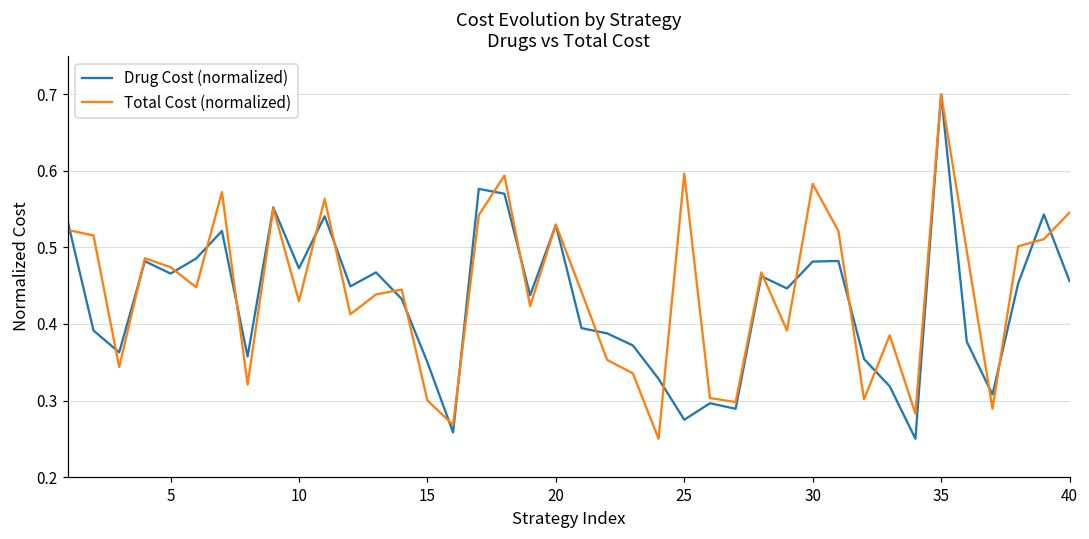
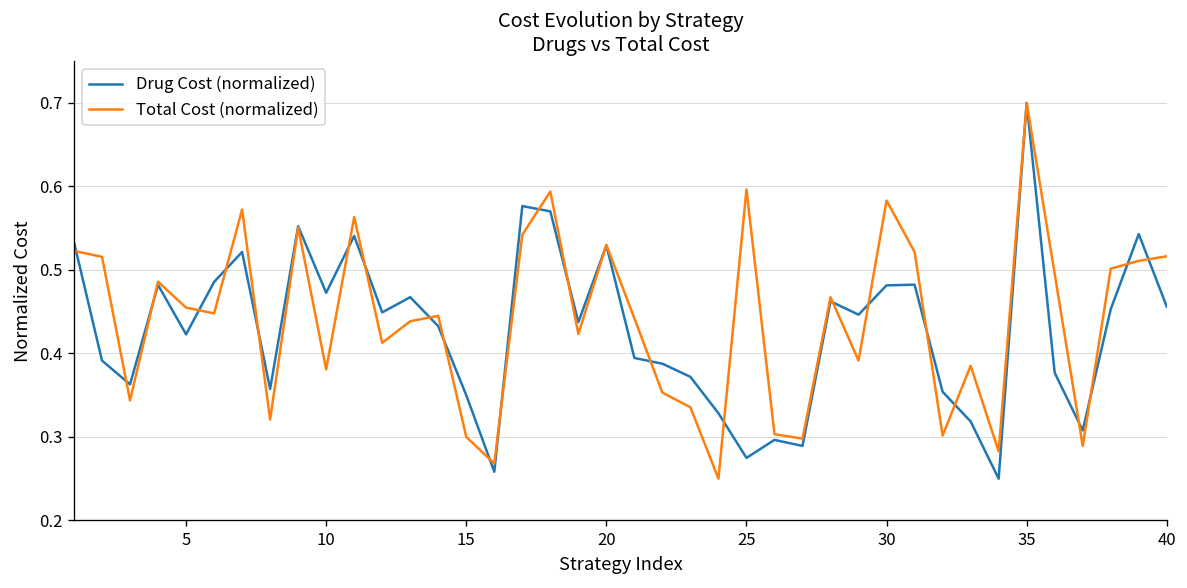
  {
    "Drug Cost (normalized)": {
-     "5": 0.47,
+     "5": 0.42,
      "10": 0.47,
      "15": 0.35,
      "25": 0.27,
      "30": 0.48,
      "40": 0.46
    },
    "Total Cost (normalized)": {
-     "5": 0.47,
-     "10": 0.43,
+     "5": 0.45,
+     "10": 0.38,
      "15": 0.30,
      "25": 0.60,
      "30": 0.58,
-     "40": 0.55
+     "40": 0.52
    }
  }
